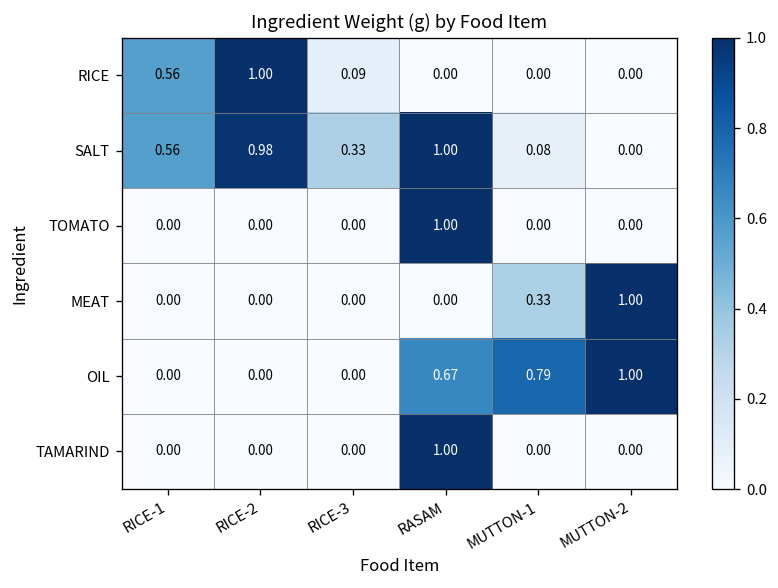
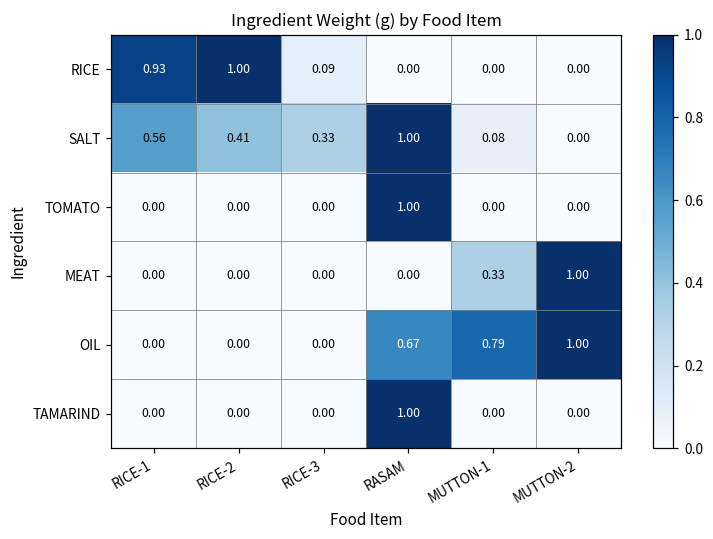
  {
    "RICE": {
-     "RICE-1": 0.56,
+     "RICE-1": 0.93,
      "RICE-2": 1.00,
      "RICE-3": 0.09,
      "RASAM": 0.00,
      "MUTTON-1": 0.00,
      "MUTTON-2": 0.00
    },
    "SALT": {
      "RICE-1": 0.56,
-     "RICE-2": 0.98,
+     "RICE-2": 0.41,
      "RICE-3": 0.33,
      "RASAM": 1.00,
      "MUTTON-1": 0.08,
      "MUTTON-2": 0.00
    },
    "TOMATO": {
      "RICE-1": 0.00,
      "RICE-2": 0.00,
      "RICE-3": 0.00,
      "RASAM": 1.00,
      "MUTTON-1": 0.00,
      "MUTTON-2": 0.00
    },
    "MEAT": {
      "RICE-1": 0.00,
      "RICE-2": 0.00,
      "RICE-3": 0.00,
      "RASAM": 0.00,
      "MUTTON-1": 0.33,
      "MUTTON-2": 1.00
    },
    "OIL": {
      "RICE-1": 0.00,
      "RICE-2": 0.00,
      "RICE-3": 0.00,
      "RASAM": 0.67,
      "MUTTON-1": 0.79,
      "MUTTON-2": 1.00
    },
    "TAMARIND": {
      "RICE-1": 0.00,
      "RICE-2": 0.00,
      "RICE-3": 0.00,
      "RASAM": 1.00,
      "MUTTON-1": 0.00,
      "MUTTON-2": 0.00
    }
  }
